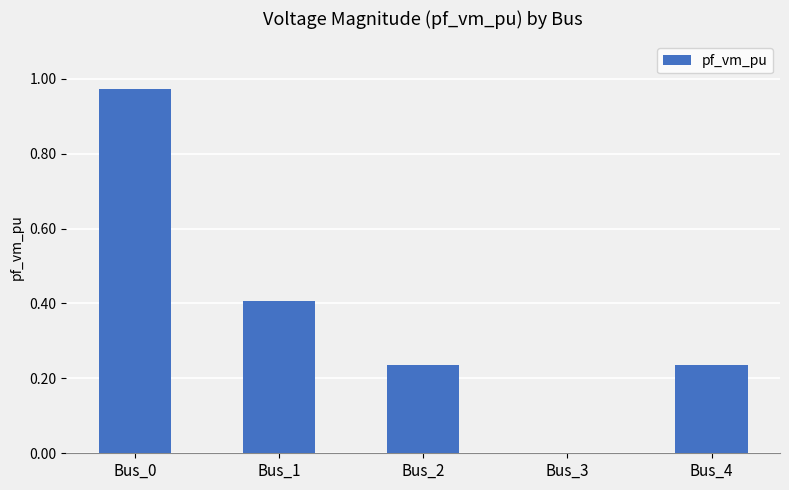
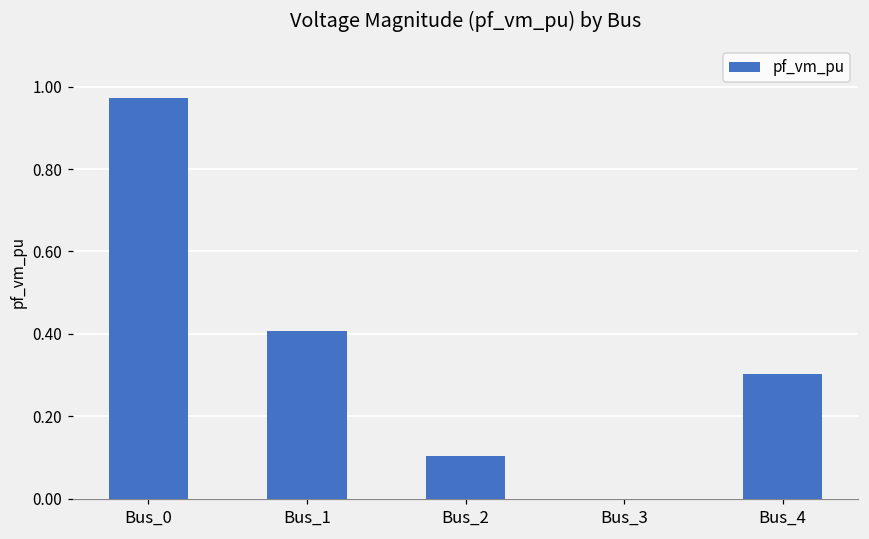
  {
    "Bus_0": 0.97,
    "Bus_1": 0.41,
-   "Bus_2": 0.24,
+   "Bus_2": 0.10,
    "Bus_3": 0.00,
-   "Bus_4": 0.24
+   "Bus_4": 0.30
  }
